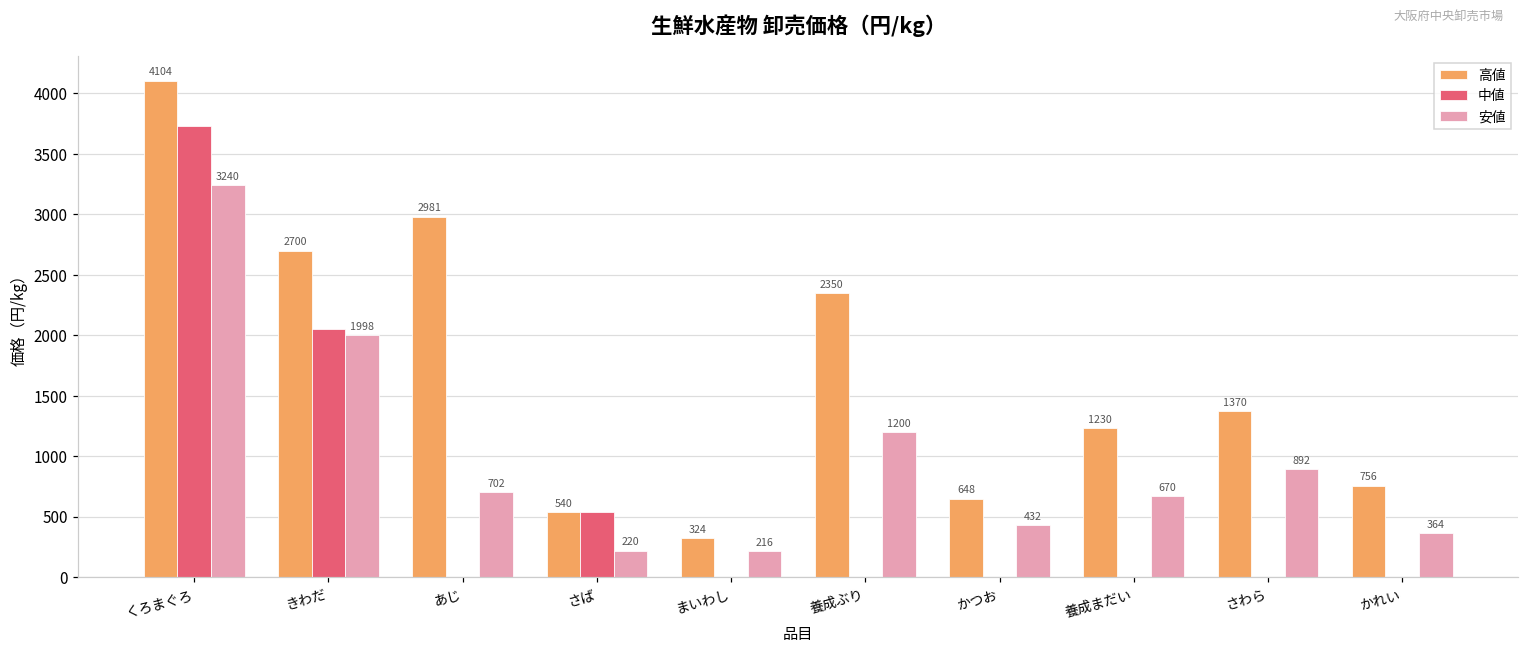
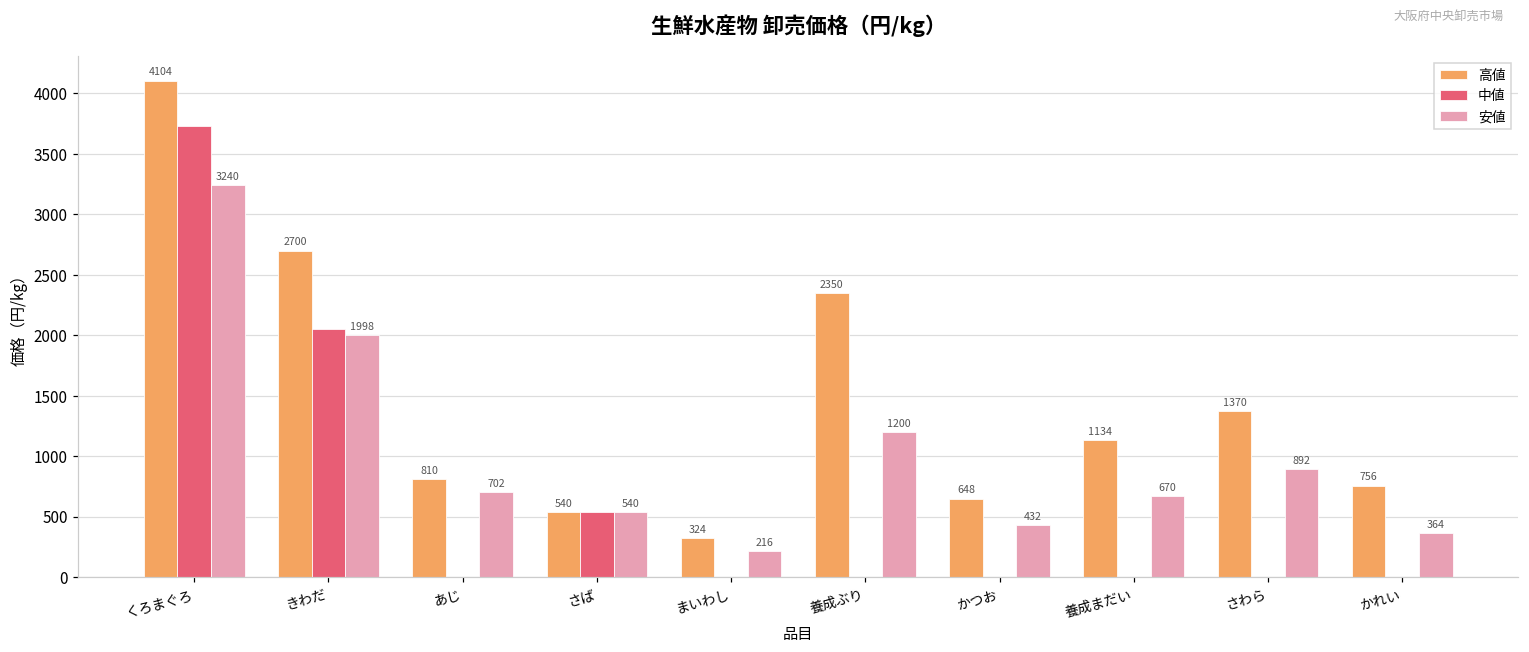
  {
    "高値": {
      "くろまぐろ": 4104,
      "きわだ": 2700,
-     "あじ": 2981,
+     "あじ": 810,
      "さば": 540,
      "まいわし": 324,
      "養成ぶり": 2350,
      "かつお": 648,
-     "養成まだい": 1230,
+     "養成まだい": 1134,
      "さわら": 1370,
      "かれい": 756
    },
    "中値": {
      "くろまぐろ": 3730,
      "きわだ": 2050,
      "あじ": 0,
      "まいわし": 0,
      "養成ぶり": 0,
      "かつお": 0,
      "養成まだい": 0,
      "さわら": 0,
      "かれい": 0
    },
    "安値": {
      "くろまぐろ": 3240,
      "きわだ": 1998,
      "あじ": 702,
-     "さば": 220,
+     "さば": 540,
      "まいわし": 216,
      "養成ぶり": 1200,
      "かつお": 432,
      "養成まだい": 670,
      "さわら": 892,
      "かれい": 364
    }
  }
